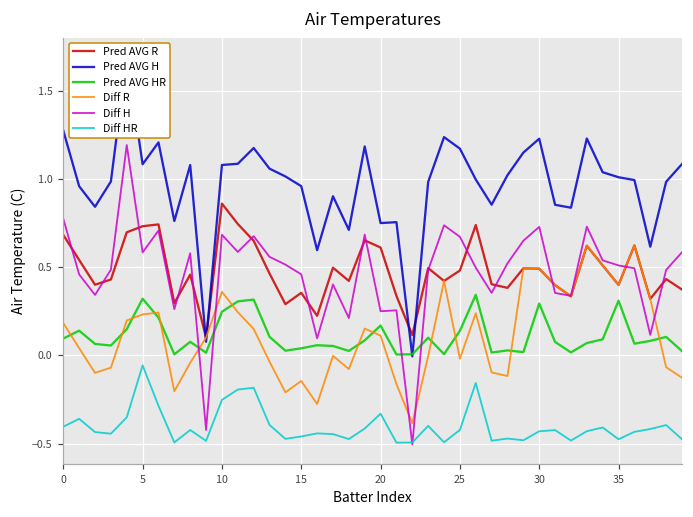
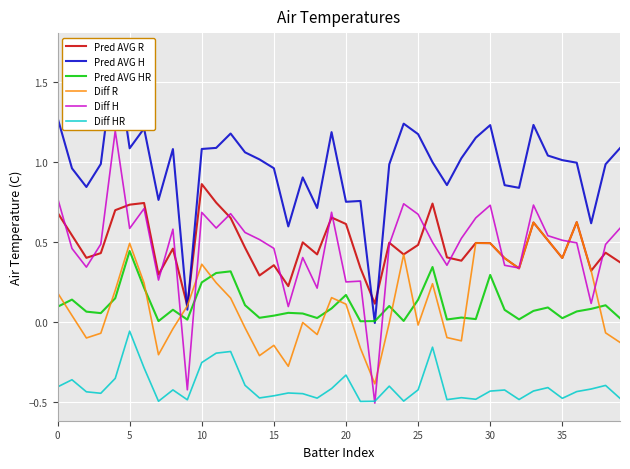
  {
    "Pred AVG R": {
      "0": 0.68,
      "5": 0.73,
      "10": 0.86,
      "15": 0.36,
      "20": 0.61,
      "25": 0.48
    },
    "Pred AVG H": {
      "0": 1.27,
      "5": 1.08,
      "10": 1.08,
      "15": 0.96,
      "20": 0.75,
      "25": 1.17,
      "30": 1.23,
      "35": 1.01
    },
    "Pred AVG HR": {
      "0": 0.10,
-     "5": 0.32,
+     "5": 0.44,
      "10": 0.25,
      "15": 0.04,
      "20": 0.17,
      "25": 0.14,
      "30": 0.29,
-     "35": 0.31
+     "35": 0.02
    },
    "Diff R": {
      "0": 0.18,
-     "5": 0.23,
+     "5": 0.49,
      "10": 0.36,
      "15": -0.14,
      "20": 0.11,
      "25": -0.02
    },
    "Diff H": {
      "0": 0.77,
      "5": 0.58,
      "10": 0.68,
      "15": 0.46,
      "20": 0.25,
      "25": 0.67,
      "30": 0.73,
      "35": 0.51
    },
    "Diff HR": {
      "0": -0.40,
      "5": -0.06,
      "10": -0.25,
      "15": -0.46,
      "20": -0.33,
      "25": -0.42,
      "30": -0.43,
      "35": -0.48
    }
  }
